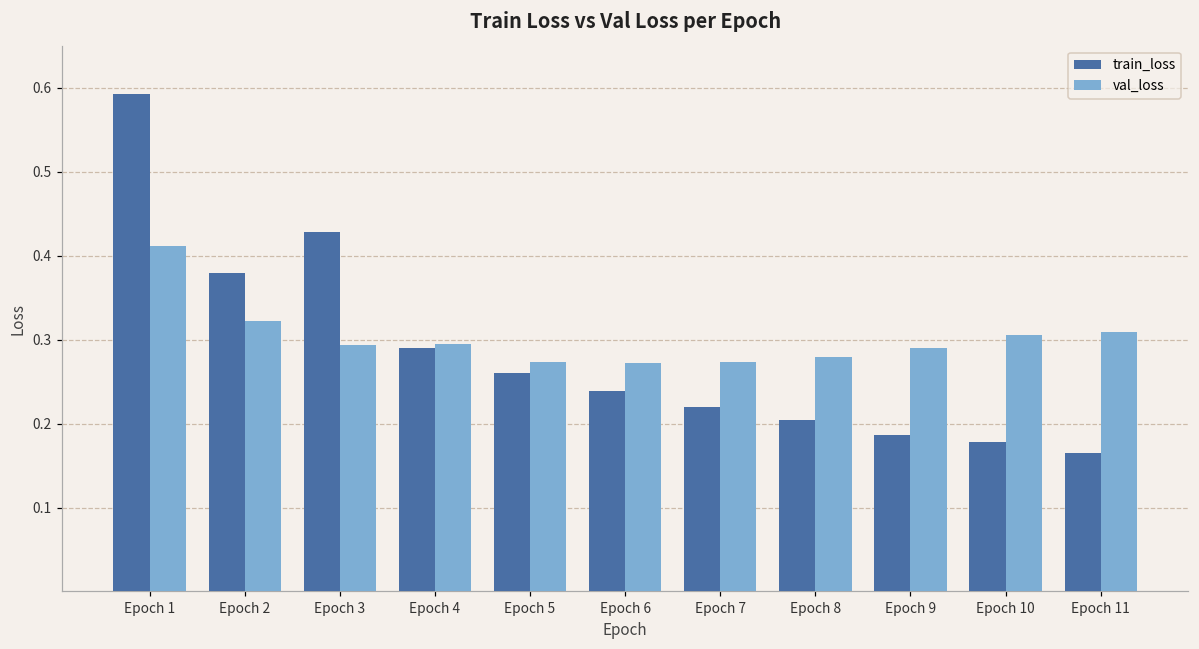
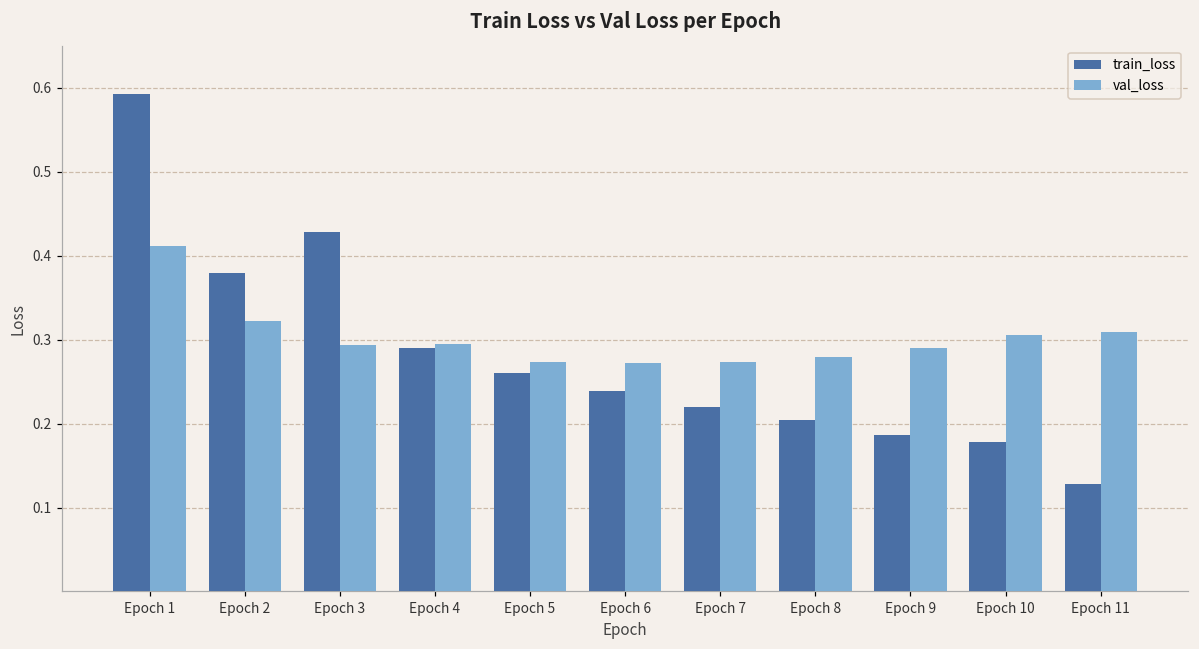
  {
    "train_loss": {
      "Epoch 1": 0.59,
      "Epoch 2": 0.38,
      "Epoch 3": 0.43,
      "Epoch 4": 0.29,
      "Epoch 5": 0.26,
      "Epoch 6": 0.24,
      "Epoch 7": 0.22,
      "Epoch 8": 0.20,
      "Epoch 9": 0.19,
      "Epoch 10": 0.18,
-     "Epoch 11": 0.16
+     "Epoch 11": 0.13
    },
    "val_loss": {
      "Epoch 1": 0.41,
      "Epoch 2": 0.32,
      "Epoch 3": 0.29,
      "Epoch 4": 0.30,
      "Epoch 5": 0.27,
      "Epoch 6": 0.27,
      "Epoch 7": 0.27,
      "Epoch 8": 0.28,
      "Epoch 9": 0.29,
      "Epoch 10": 0.31,
      "Epoch 11": 0.31
    }
  }
